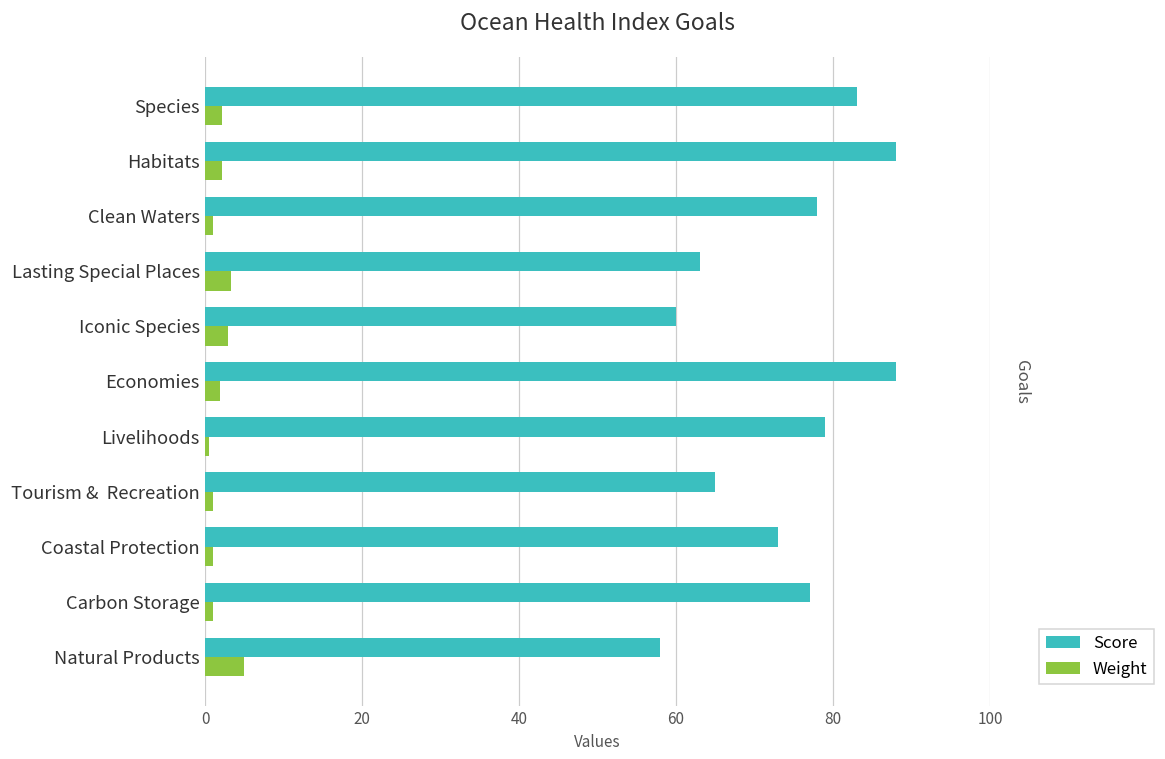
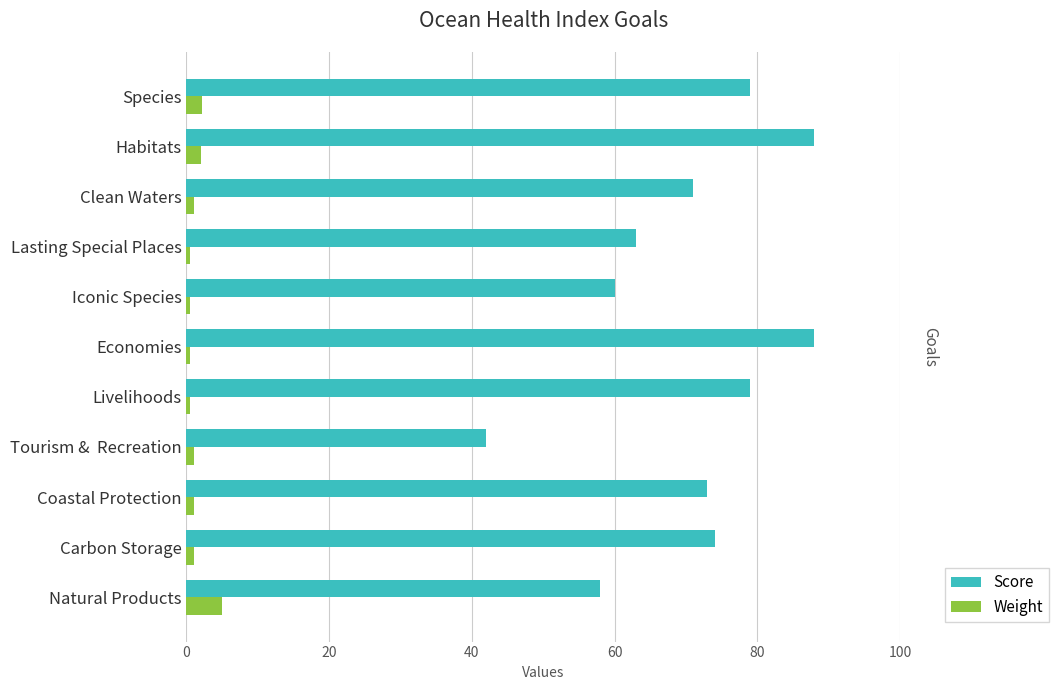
  {
    "Score": {
-     "Species": 83,
+     "Species": 79,
      "Habitats": 88,
-     "Clean Waters": 78,
+     "Clean Waters": 71,
      "Lasting Special Places": 63,
      "Iconic Species": 60,
      "Economies": 88,
      "Livelihoods": 79,
-     "Tourism & Recreation": 65,
+     "Tourism & Recreation": 42,
      "Coastal Protection": 73,
-     "Carbon Storage": 77,
+     "Carbon Storage": 74,
      "Natural Products": 58
    },
    "Weight": {
      "Species": 2,
      "Habitats": 2,
      "Clean Waters": 1,
-     "Lasting Special Places": 3,
-     "Iconic Species": 3,
-     "Economies": 2,
+     "Lasting Special Places": 1,
+     "Iconic Species": 1,
+     "Economies": 1,
      "Livelihoods": 1,
      "Tourism & Recreation": 1,
      "Coastal Protection": 1,
      "Carbon Storage": 1,
      "Natural Products": 5
    }
  }
